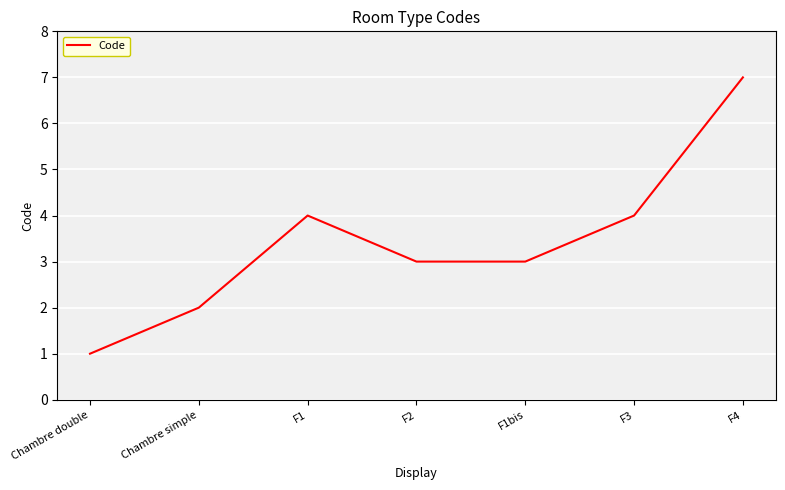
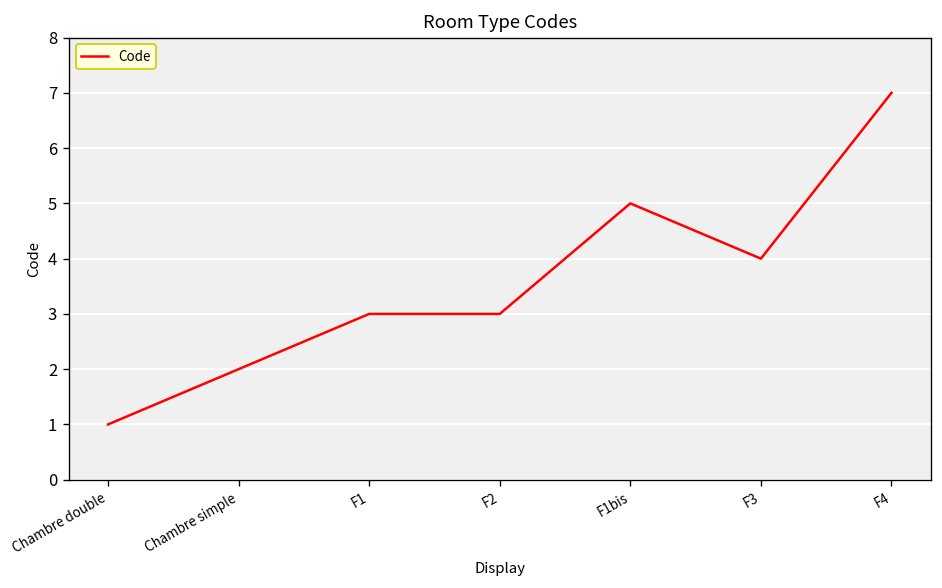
  {
    "Chambre double": 1,
    "Chambre simple": 2,
-   "F1": 4,
+   "F1": 3,
    "F2": 3,
-   "F1bis": 3,
+   "F1bis": 5,
    "F3": 4,
    "F4": 7
  }
